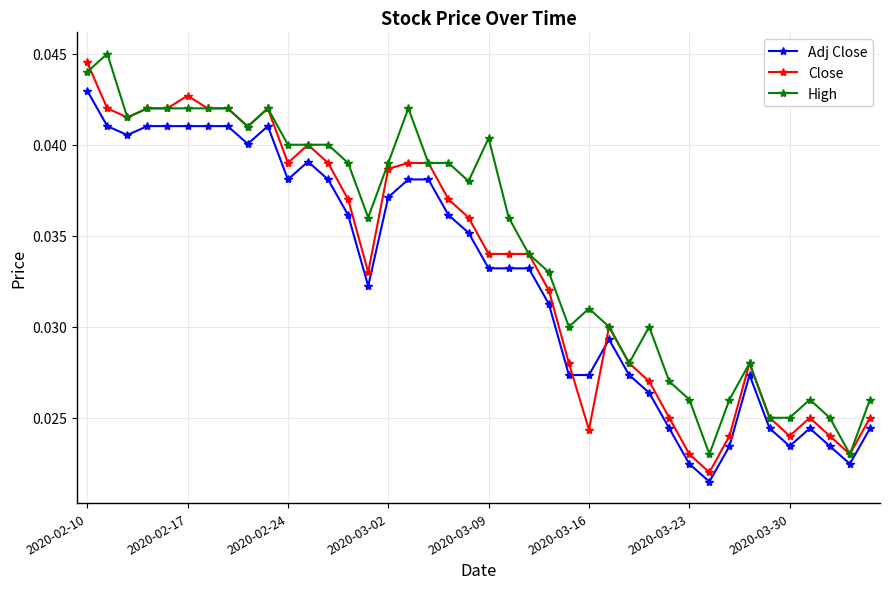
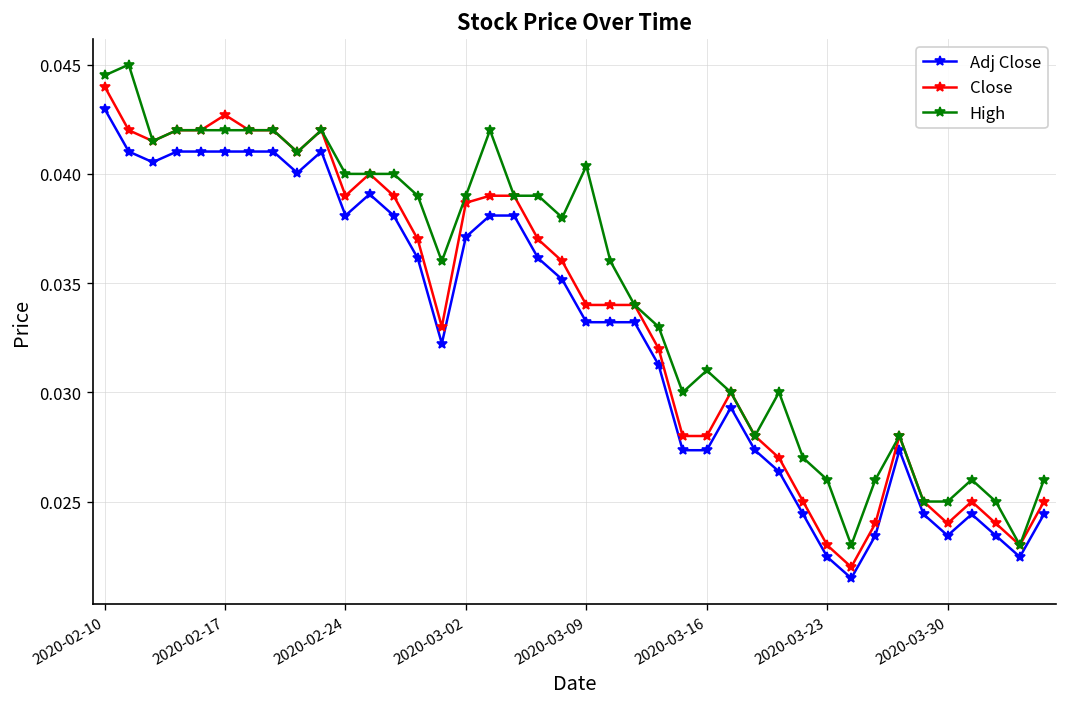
  {
    "Adj Close": {
      "2020-02-10": 0.0430,
      "2020-02-17": 0.0410,
      "2020-02-24": 0.0381,
      "2020-03-02": 0.0371,
      "2020-03-09": 0.0332,
      "2020-03-16": 0.0273,
      "2020-03-23": 0.0225,
      "2020-03-30": 0.0234
    },
    "Close": {
-     "2020-02-10": 0.0445,
+     "2020-02-10": 0.0440,
      "2020-02-17": 0.0427,
      "2020-02-24": 0.0390,
      "2020-03-02": 0.0387,
      "2020-03-09": 0.0340,
-     "2020-03-16": 0.0243,
+     "2020-03-16": 0.0280,
      "2020-03-23": 0.0230,
      "2020-03-30": 0.0240
    },
    "High": {
-     "2020-02-10": 0.0440,
+     "2020-02-10": 0.0445,
      "2020-02-17": 0.0420,
      "2020-02-24": 0.0400,
      "2020-03-02": 0.0390,
      "2020-03-09": 0.0404,
      "2020-03-16": 0.0310,
      "2020-03-23": 0.0260,
      "2020-03-30": 0.0250
    }
  }
